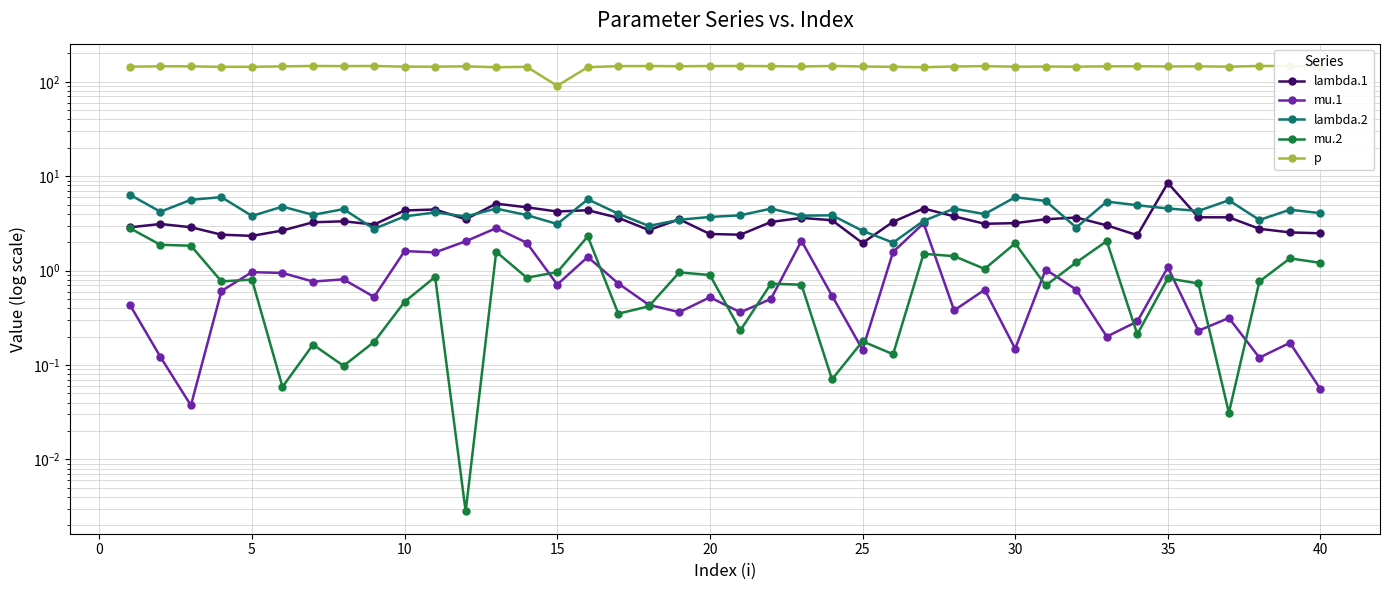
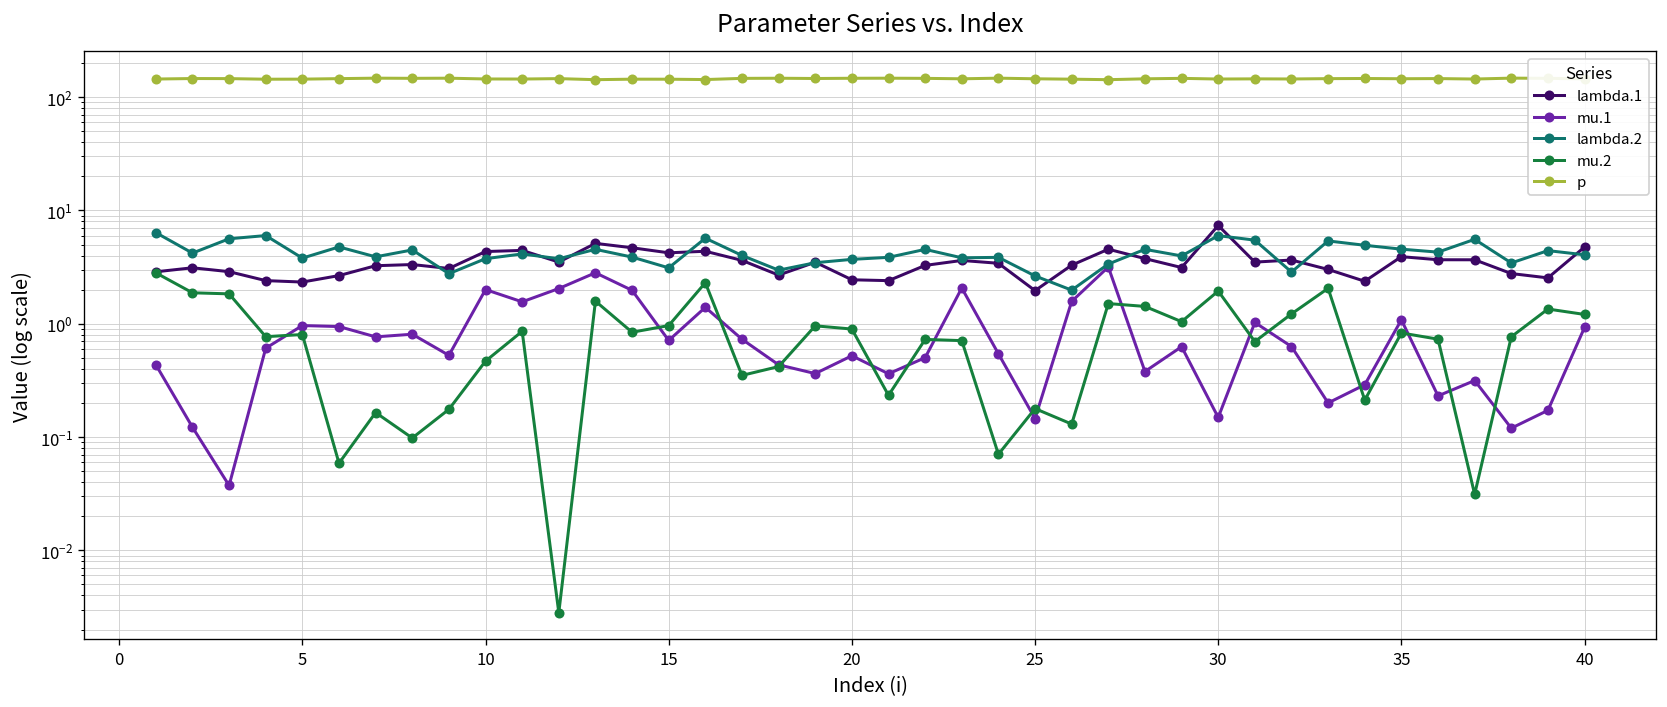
  {
    "lambda.1": {
      "5": 2.3,
      "10": 4,
      "15": 4,
      "20": 2.4,
      "25": 2.0,
-     "30": 3.2,
-     "35": 8,
-     "40": 2.5
+     "30": 7,
+     "35": 3.9,
+     "40": 5
    },
    "mu.1": {
      "5": 1.0,
-     "10": 1.6,
+     "10": 2.0,
      "15": 0.7,
      "20": 0.5,
      "25": 0.15,
      "30": 0.15,
      "35": 1.1,
-     "40": 0.06
+     "40": 0.9
    },
    "p": {
      "5": 140,
      "10": 140,
-     "15": 90,
+     "15": 140,
      "20": 150,
      "25": 150,
      "30": 140,
      "35": 150
    }
  }
